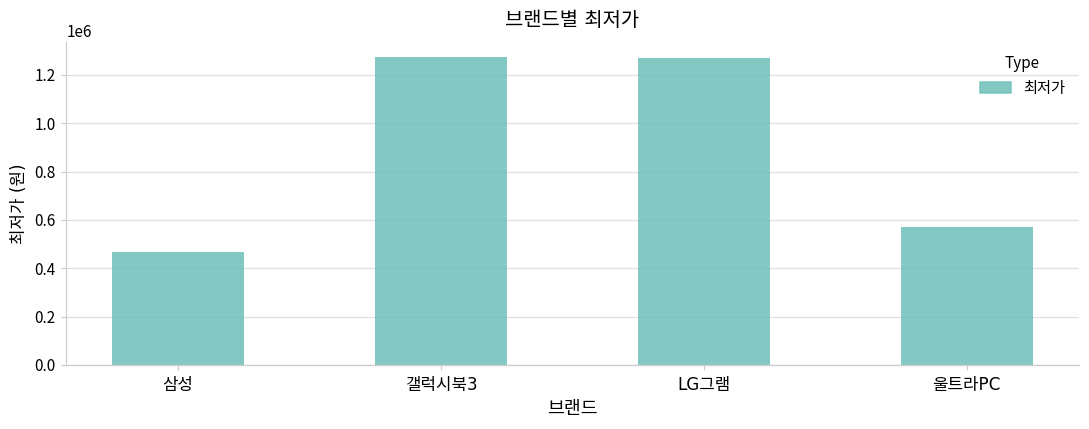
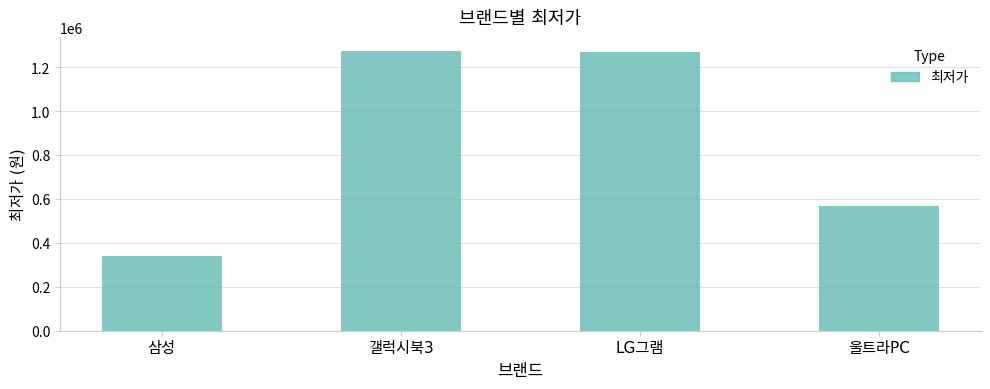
  {
-   "삼성": 470000,
+   "삼성": 340000,
    "갤럭시북3": 1270000,
    "LG그램": 1270000,
    "울트라PC": 570000
  }
